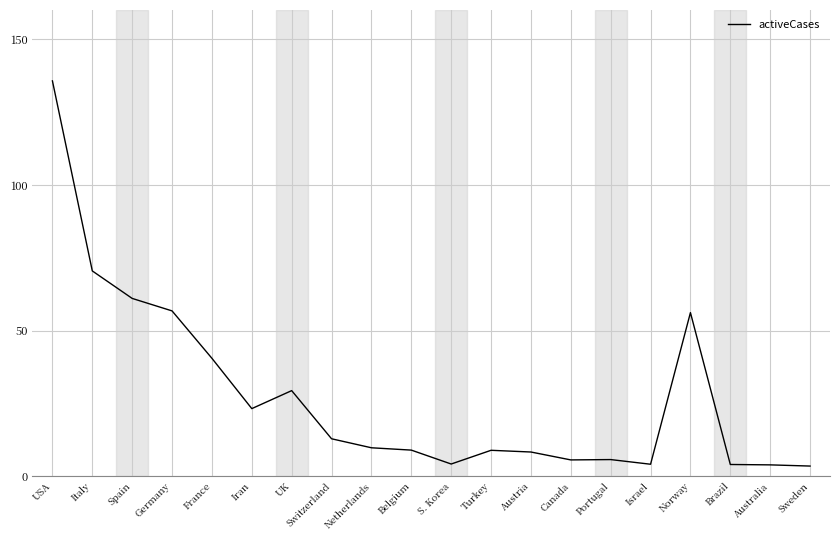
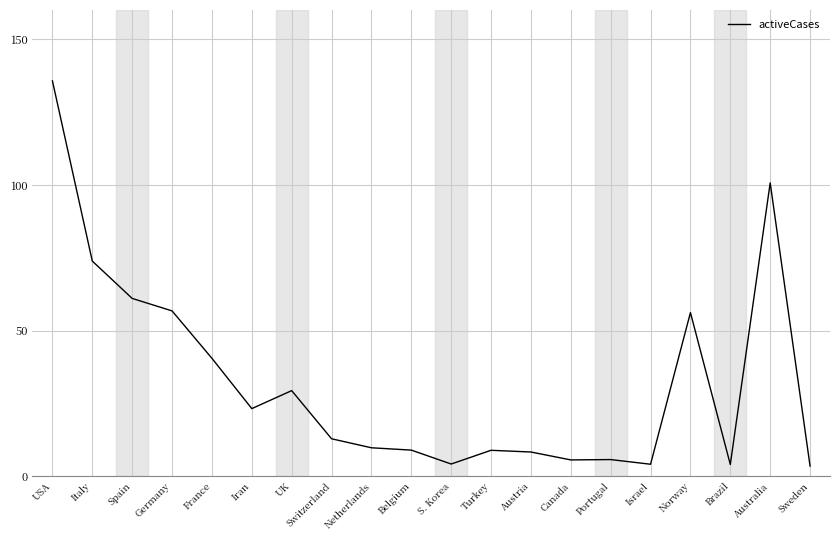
  {
    "USA": 136,
-   "Italy": 71,
+   "Italy": 74,
    "Spain": 61,
    "Germany": 57,
    "France": 41,
    "Iran": 23,
    "UK": 29,
    "Switzerland": 13,
    "Netherlands": 10,
    "Belgium": 9,
    "S. Korea": 4,
    "Turkey": 9,
    "Austria": 8,
    "Canada": 6,
    "Portugal": 6,
    "Israel": 4,
    "Norway": 56,
    "Brazil": 4,
-   "Australia": 4,
+   "Australia": 101,
    "Sweden": 4
  }
